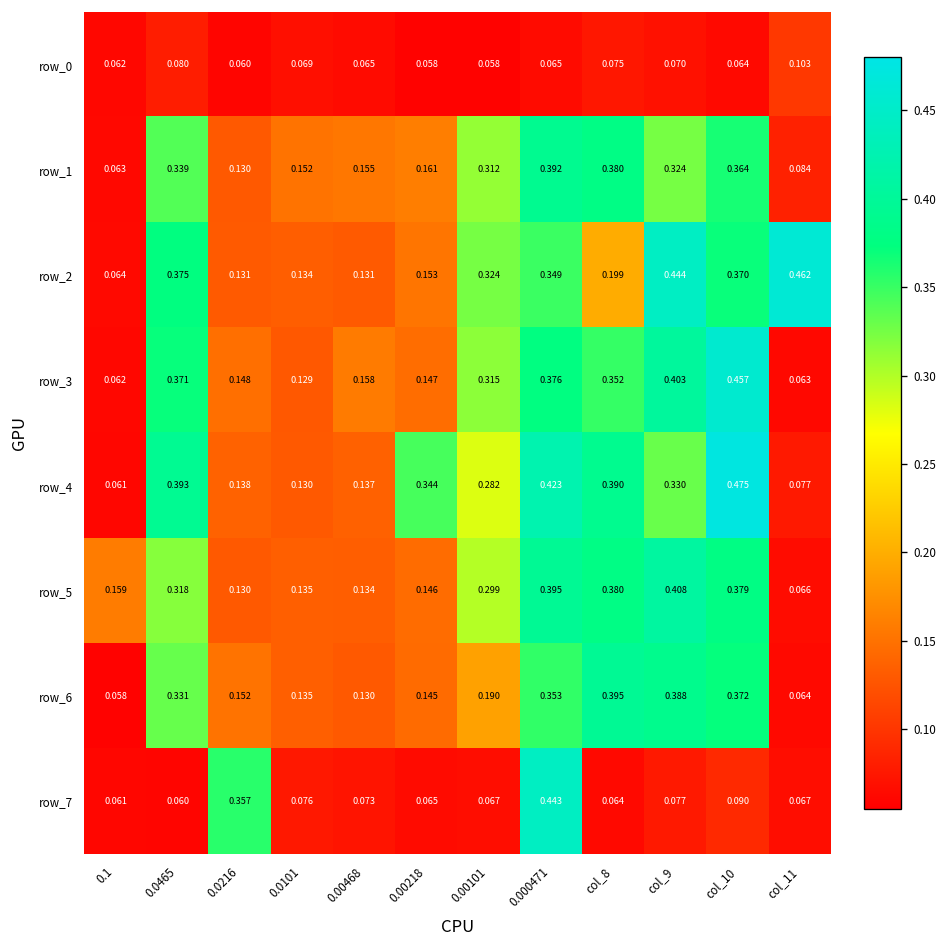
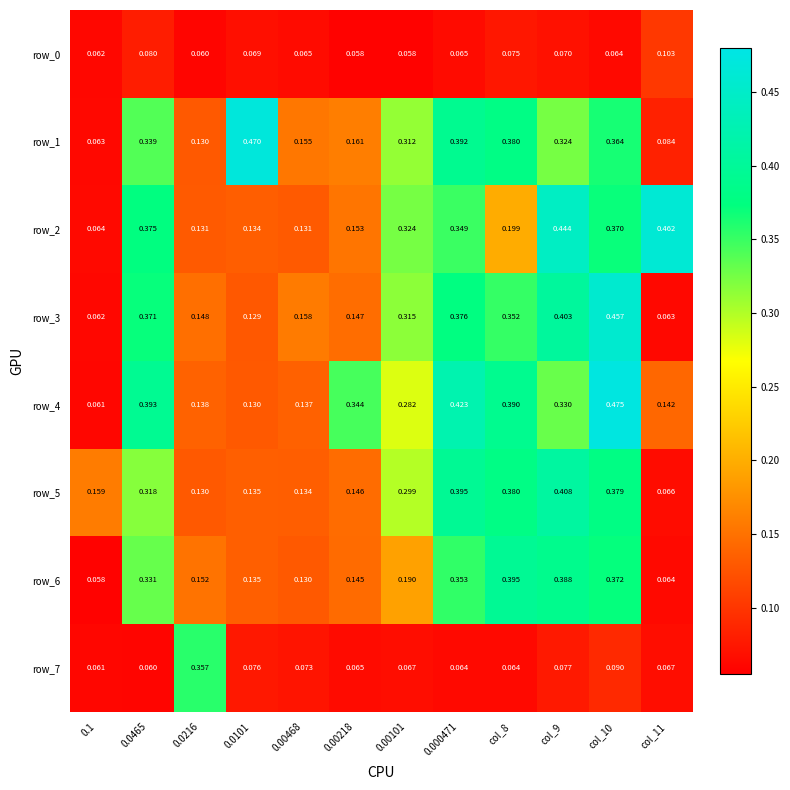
  {
    "row_0": {
      "0.1": 0.062,
      "0.0465": 0.080,
      "0.0216": 0.060,
      "0.0101": 0.069,
      "0.00468": 0.065,
      "0.00218": 0.058,
      "0.00101": 0.058,
      "0.000471": 0.065,
      "col_8": 0.075,
      "col_9": 0.070,
      "col_10": 0.064,
      "col_11": 0.103
    },
    "row_1": {
      "0.1": 0.063,
      "0.0465": 0.339,
      "0.0216": 0.130,
-     "0.0101": 0.152,
+     "0.0101": 0.470,
      "0.00468": 0.155,
      "0.00218": 0.161,
      "0.00101": 0.312,
      "0.000471": 0.392,
      "col_8": 0.380,
      "col_9": 0.324,
      "col_10": 0.364,
      "col_11": 0.084
    },
    "row_2": {
      "0.1": 0.064,
      "0.0465": 0.375,
      "0.0216": 0.131,
      "0.0101": 0.134,
      "0.00468": 0.131,
      "0.00218": 0.153,
      "0.00101": 0.324,
      "0.000471": 0.349,
      "col_8": 0.199,
      "col_9": 0.444,
      "col_10": 0.370,
      "col_11": 0.462
    },
    "row_3": {
      "0.1": 0.062,
      "0.0465": 0.371,
      "0.0216": 0.148,
      "0.0101": 0.129,
      "0.00468": 0.158,
      "0.00218": 0.147,
      "0.00101": 0.315,
      "0.000471": 0.376,
      "col_8": 0.352,
      "col_9": 0.403,
      "col_10": 0.457,
      "col_11": 0.063
    },
    "row_4": {
      "0.1": 0.061,
      "0.0465": 0.393,
      "0.0216": 0.138,
      "0.0101": 0.130,
      "0.00468": 0.137,
      "0.00218": 0.344,
      "0.00101": 0.282,
      "0.000471": 0.423,
      "col_8": 0.390,
      "col_9": 0.330,
      "col_10": 0.475,
-     "col_11": 0.077
+     "col_11": 0.142
    },
    "row_5": {
      "0.1": 0.159,
      "0.0465": 0.318,
      "0.0216": 0.130,
      "0.0101": 0.135,
      "0.00468": 0.134,
      "0.00218": 0.146,
      "0.00101": 0.299,
      "0.000471": 0.395,
      "col_8": 0.380,
      "col_9": 0.408,
      "col_10": 0.379,
      "col_11": 0.066
    },
    "row_6": {
      "0.1": 0.058,
      "0.0465": 0.331,
      "0.0216": 0.152,
      "0.0101": 0.135,
      "0.00468": 0.130,
      "0.00218": 0.145,
      "0.00101": 0.190,
      "0.000471": 0.353,
      "col_8": 0.395,
      "col_9": 0.388,
      "col_10": 0.372,
      "col_11": 0.064
    },
    "row_7": {
      "0.1": 0.061,
      "0.0465": 0.060,
      "0.0216": 0.357,
      "0.0101": 0.076,
      "0.00468": 0.073,
      "0.00218": 0.065,
      "0.00101": 0.067,
-     "0.000471": 0.443,
+     "0.000471": 0.064,
      "col_8": 0.064,
      "col_9": 0.077,
      "col_10": 0.090,
      "col_11": 0.067
    }
  }
